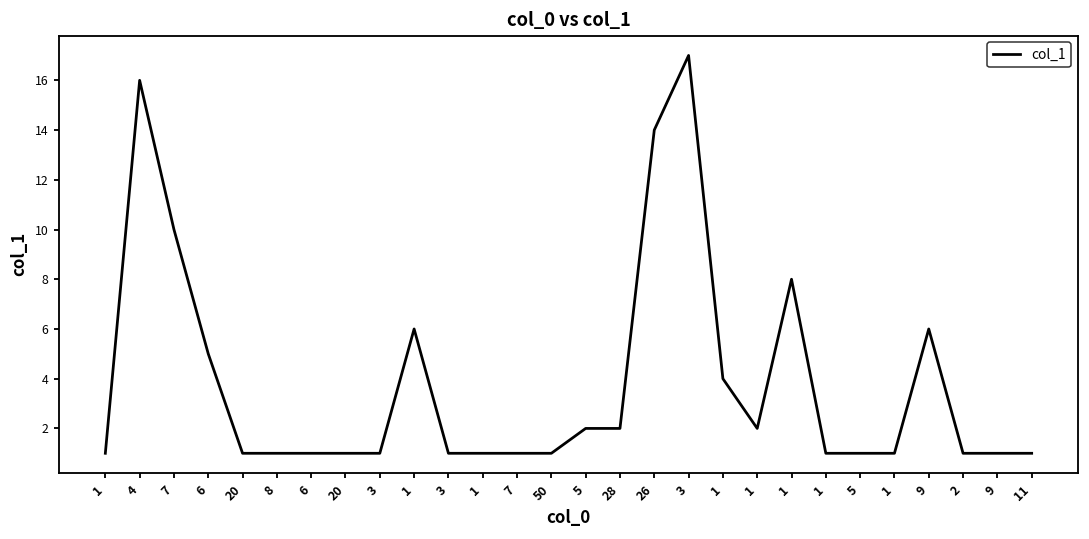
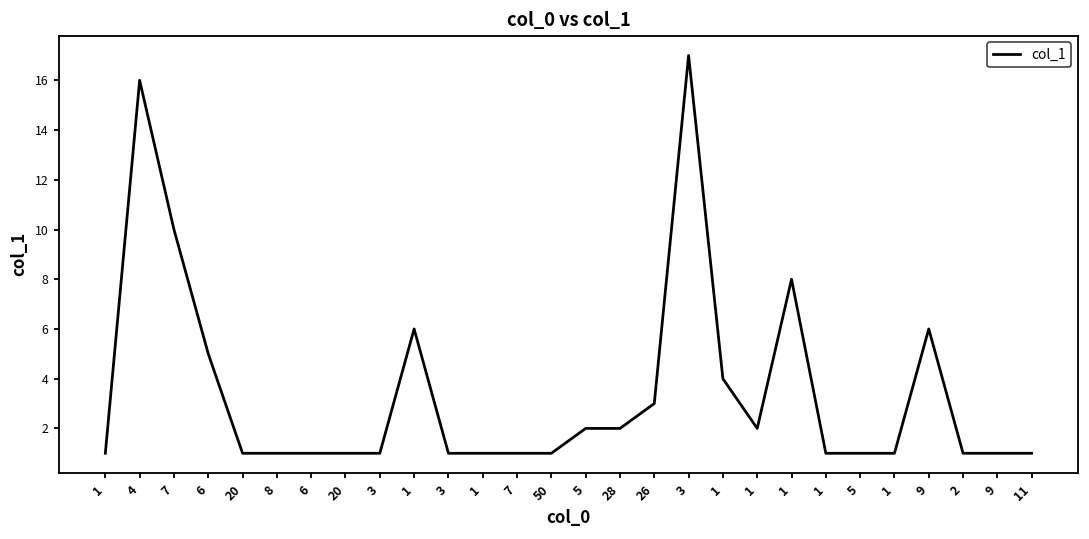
  {
    "4": 16,
    "8": 1,
    "50": 1,
    "28": 2,
-   "26": 14,
+   "26": 3,
    "2": 1,
    "11": 1
  }
